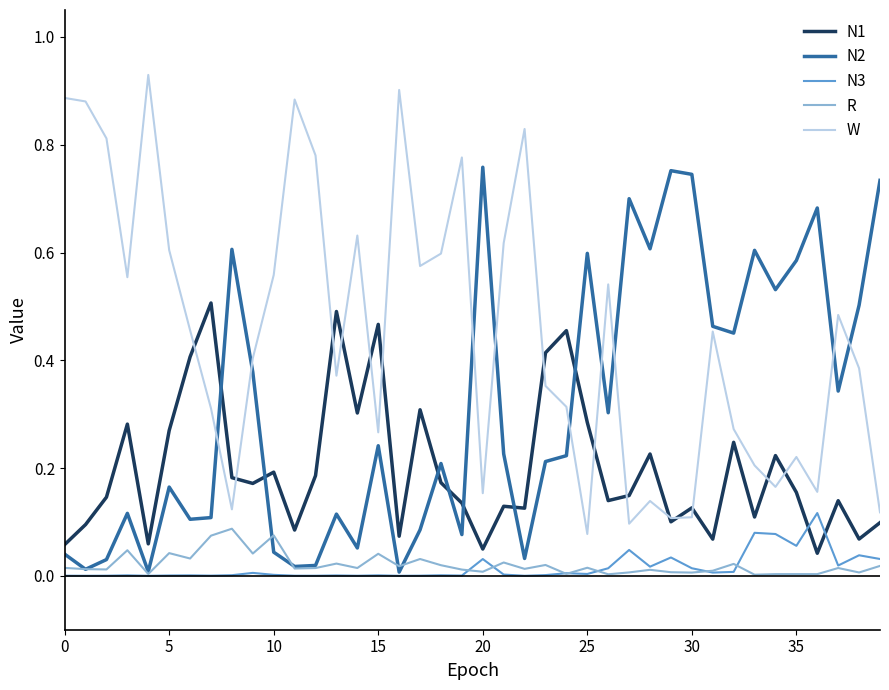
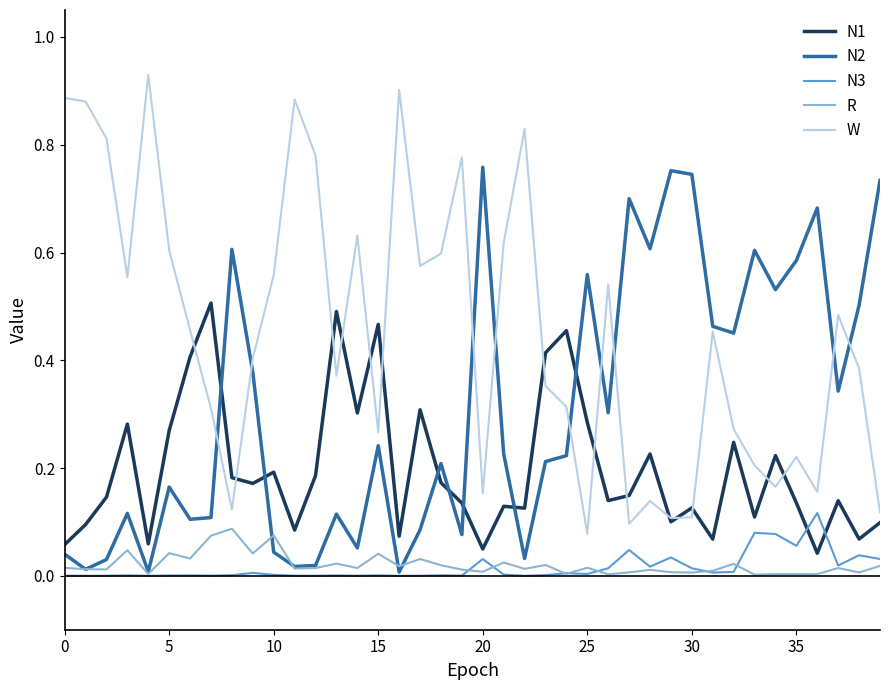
  {
    "N1": {
      "0": 0.06,
      "5": 0.27,
      "10": 0.19,
      "15": 0.47,
      "20": 0.05,
      "25": 0.28,
      "30": 0.13,
-     "35": 0.15
+     "35": 0.14
    },
    "N2": {
      "0": 0.04,
      "5": 0.16,
      "10": 0.04,
      "15": 0.24,
      "20": 0.76,
-     "25": 0.60,
+     "25": 0.56,
      "30": 0.75,
      "35": 0.59
    }
  }
